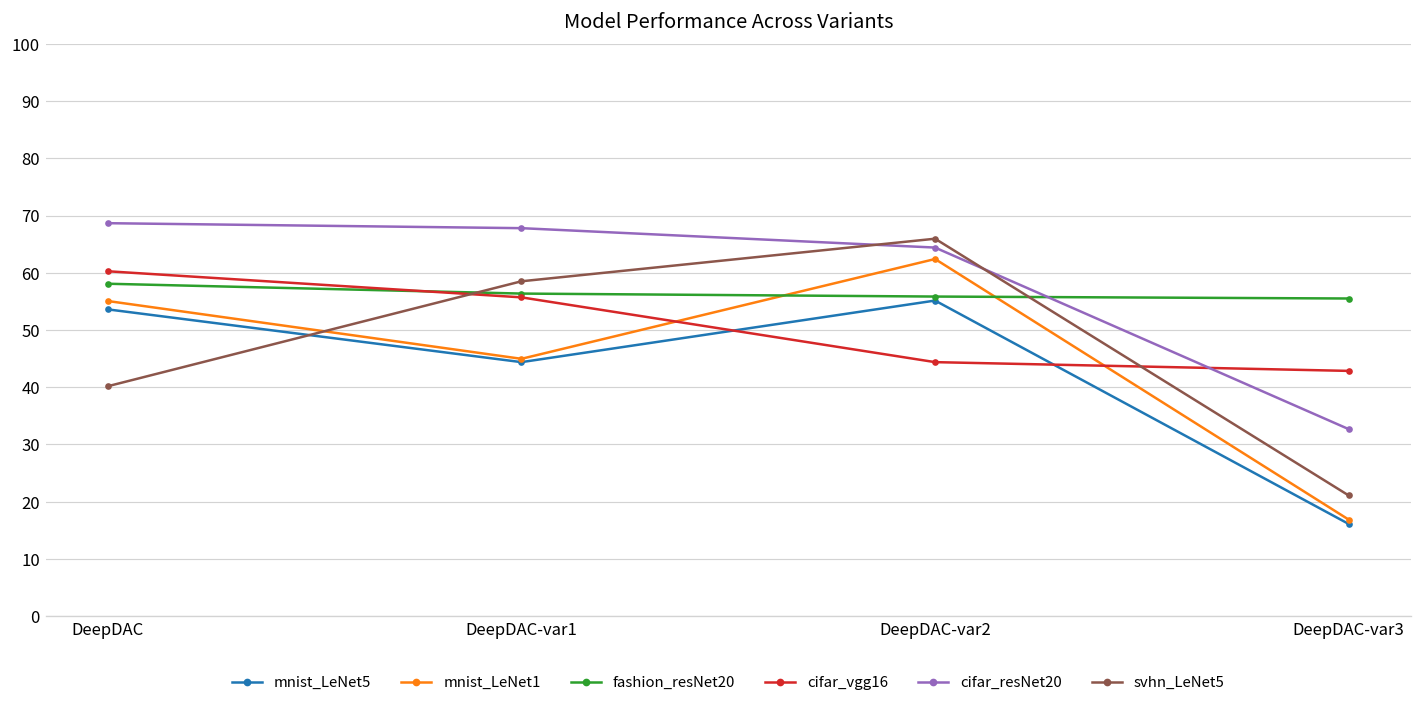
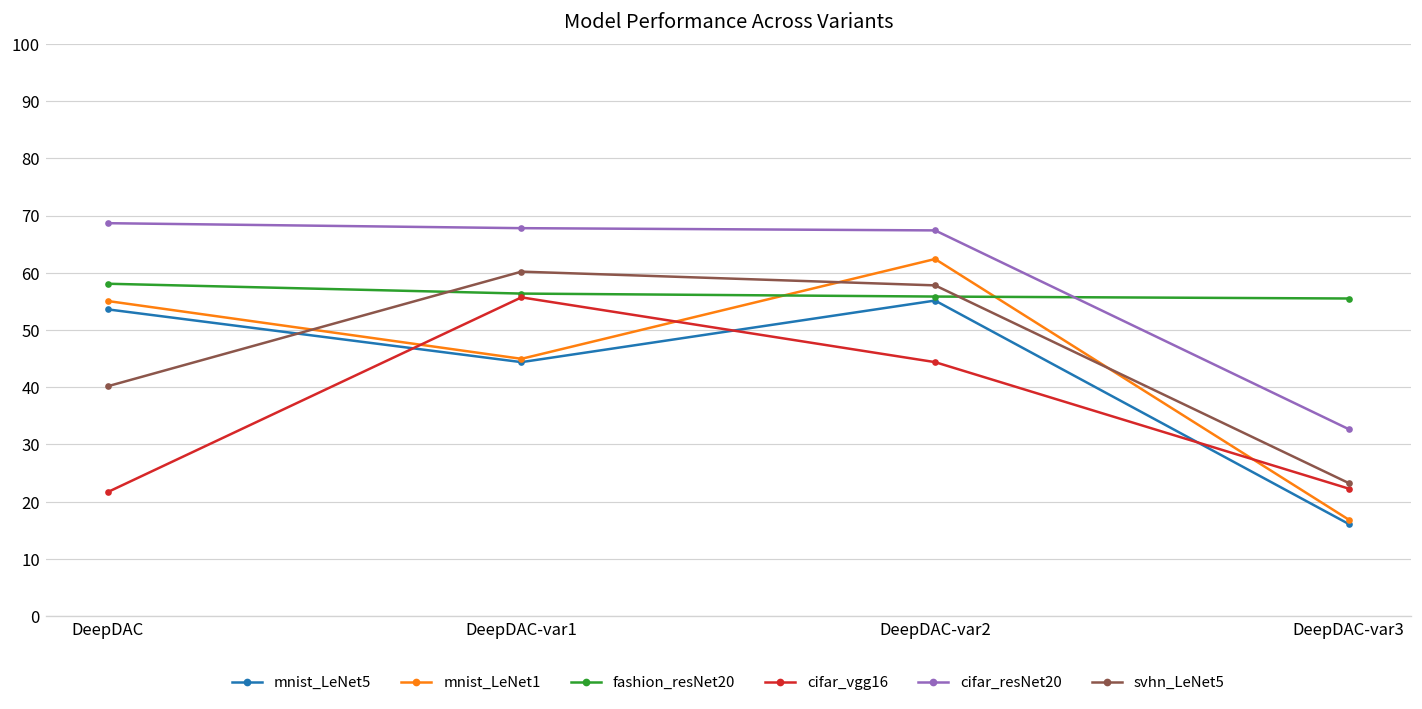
  {
    "mnist_LeNet5": {
      "DeepDAC": 54,
      "DeepDAC-var1": 44,
      "DeepDAC-var2": 55,
      "DeepDAC-var3": 16
    },
    "mnist_LeNet1": {
      "DeepDAC": 55,
      "DeepDAC-var1": 45,
      "DeepDAC-var2": 62,
      "DeepDAC-var3": 17
    },
    "fashion_resNet20": {
      "DeepDAC": 58,
      "DeepDAC-var1": 56,
      "DeepDAC-var2": 56,
      "DeepDAC-var3": 56
    },
    "cifar_vgg16": {
-     "DeepDAC": 60,
+     "DeepDAC": 22,
      "DeepDAC-var1": 56,
      "DeepDAC-var2": 44,
-     "DeepDAC-var3": 43
+     "DeepDAC-var3": 22
    },
    "cifar_resNet20": {
      "DeepDAC": 69,
      "DeepDAC-var1": 68,
-     "DeepDAC-var2": 64,
+     "DeepDAC-var2": 67,
      "DeepDAC-var3": 33
    },
    "svhn_LeNet5": {
      "DeepDAC": 40,
-     "DeepDAC-var1": 59,
-     "DeepDAC-var2": 66,
-     "DeepDAC-var3": 21
+     "DeepDAC-var1": 60,
+     "DeepDAC-var2": 58,
+     "DeepDAC-var3": 23
    }
  }
